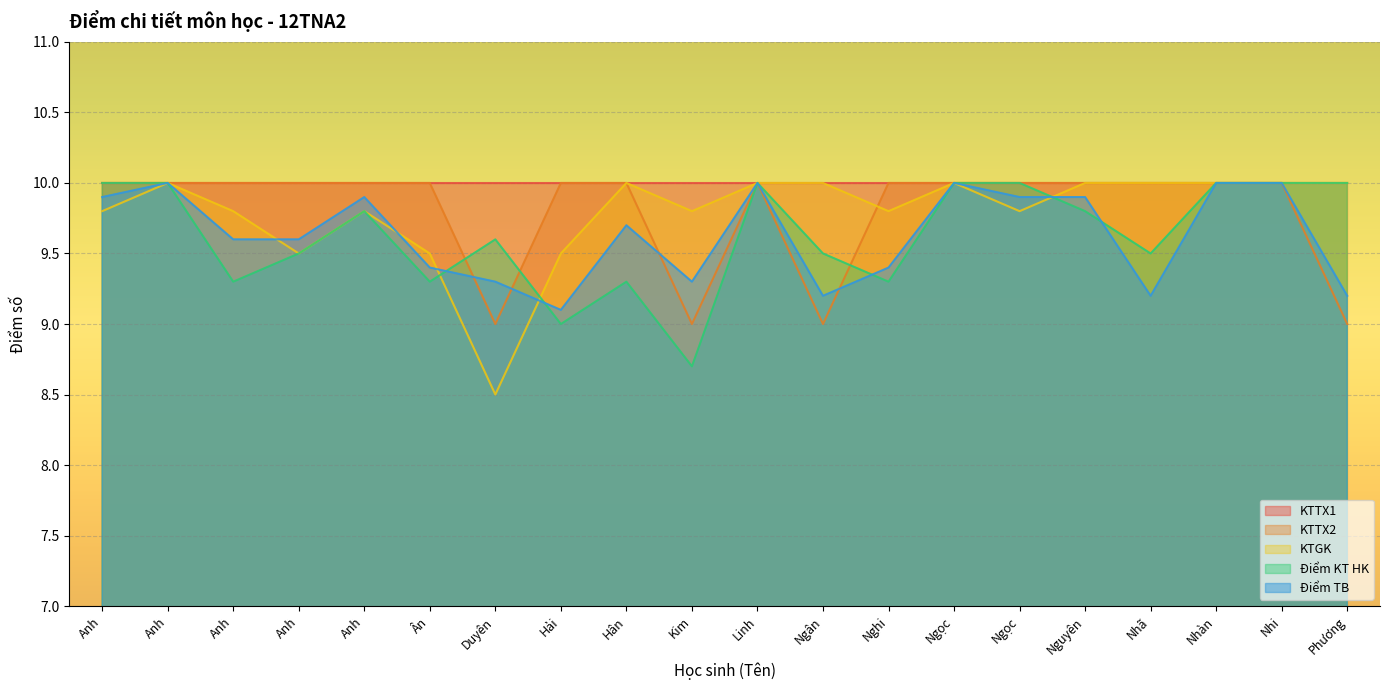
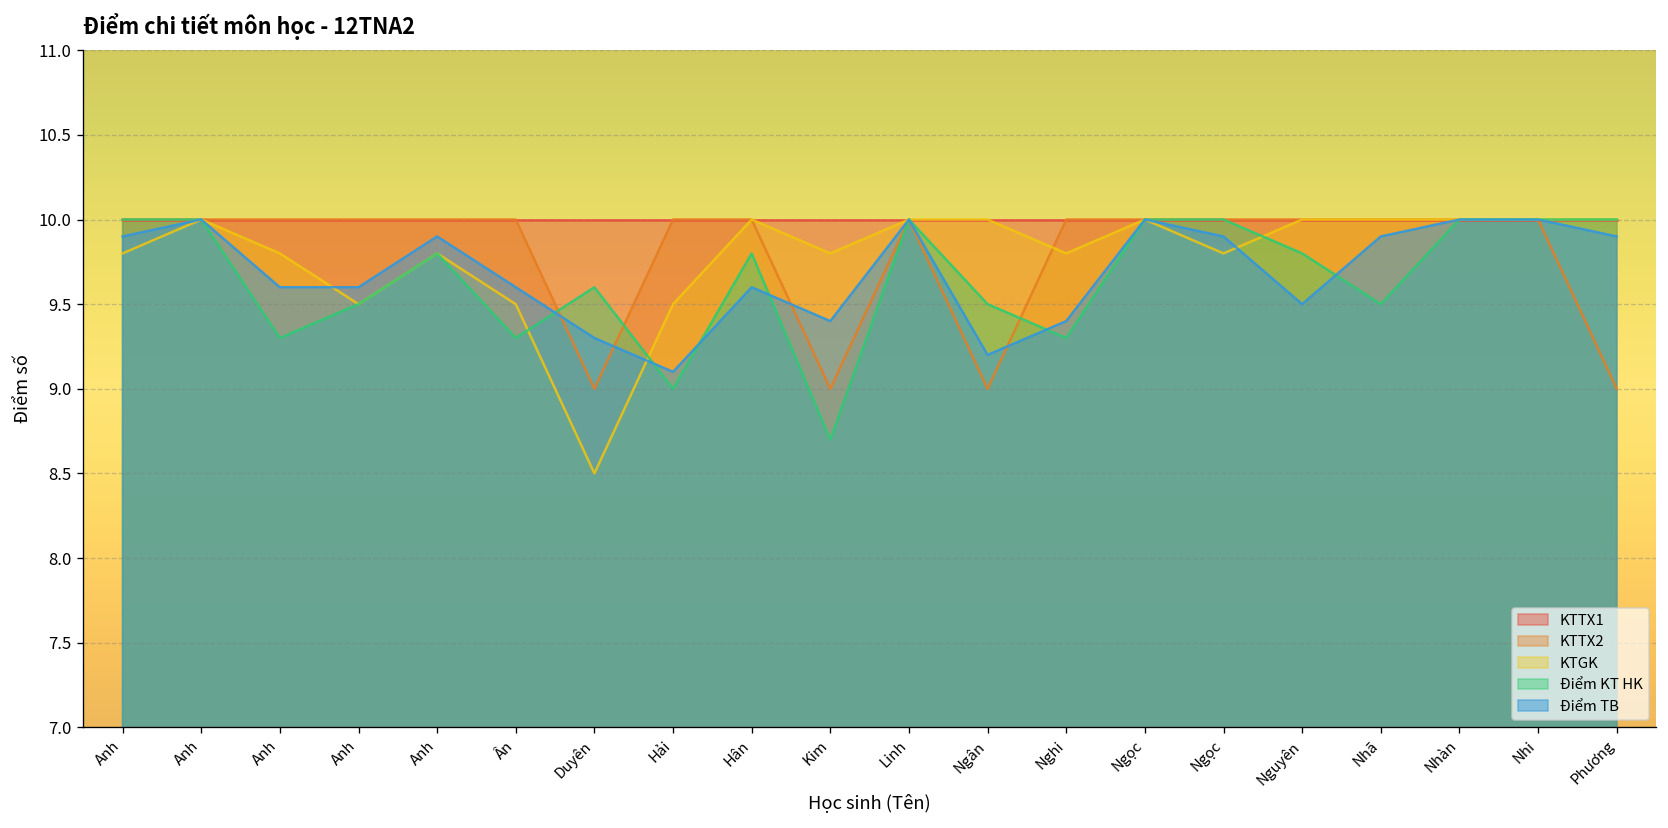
  {
    "Điểm KT HK": {
      "Ân": 9.3,
      "Duyên": 9.6,
      "Hải": 9.0,
-     "Hân": 9.3,
+     "Hân": 9.8,
      "Kim": 8.7,
      "Ngân": 9.5,
      "Nghi": 9.3,
      "Nguyên": 9.8,
      "Nhã": 9.5
    },
    "Điểm TB": {
-     "Ân": 9.4,
+     "Ân": 9.6,
      "Duyên": 9.3,
      "Hải": 9.1,
-     "Hân": 9.7,
-     "Kim": 9.3,
+     "Hân": 9.6,
+     "Kim": 9.4,
      "Ngân": 9.2,
      "Nghi": 9.4,
-     "Nguyên": 9.9,
-     "Nhã": 9.2,
-     "Phương": 9.2
+     "Nguyên": 9.5,
+     "Nhã": 9.9,
+     "Phương": 9.9
    }
  }
